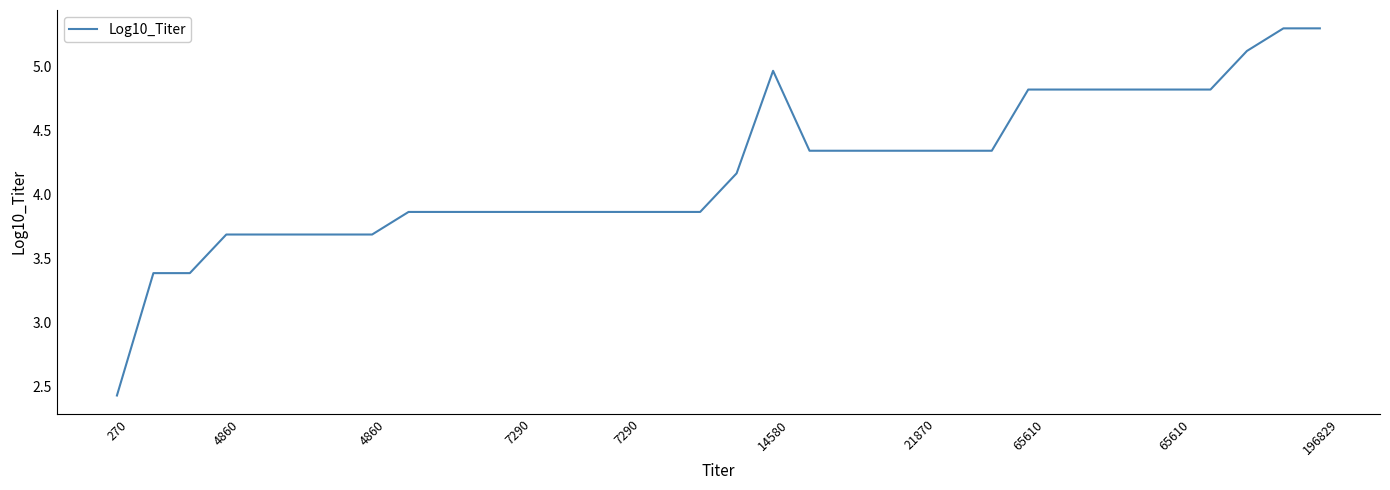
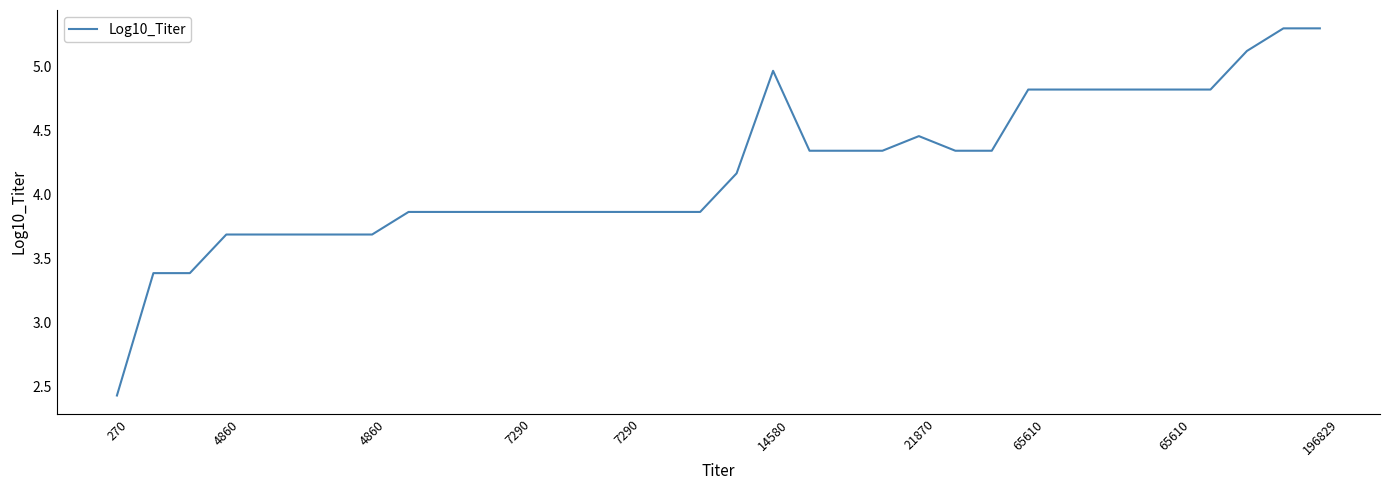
  {
    "270": 2.43,
    "14580": 4.96,
-   "21870": 4.34,
+   "21870": 4.45,
    "196829": 5.29
  }
